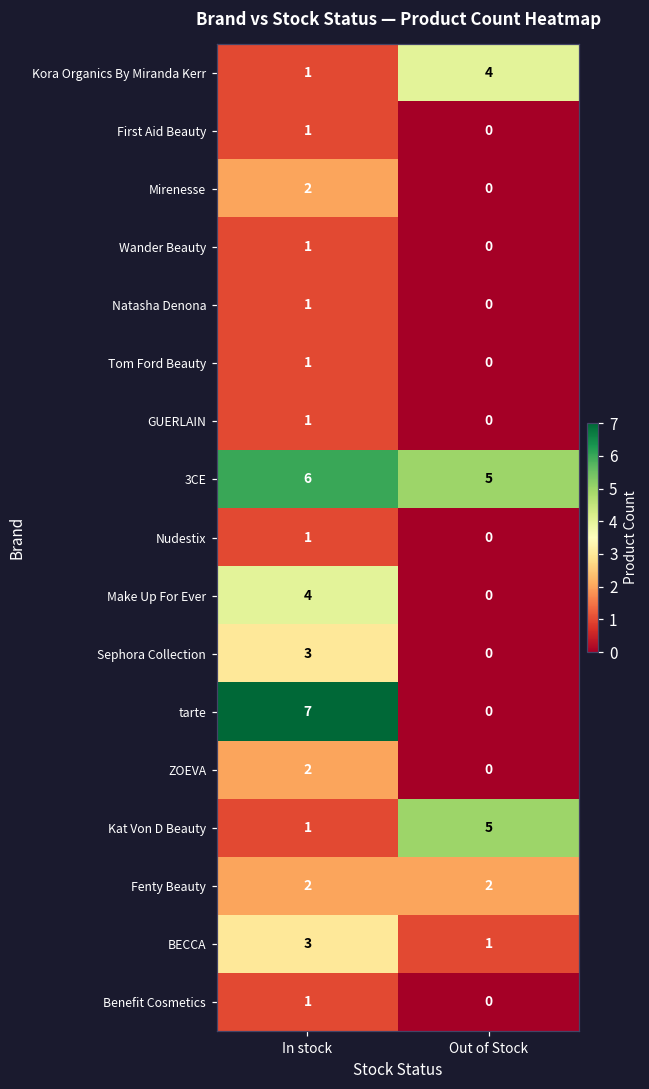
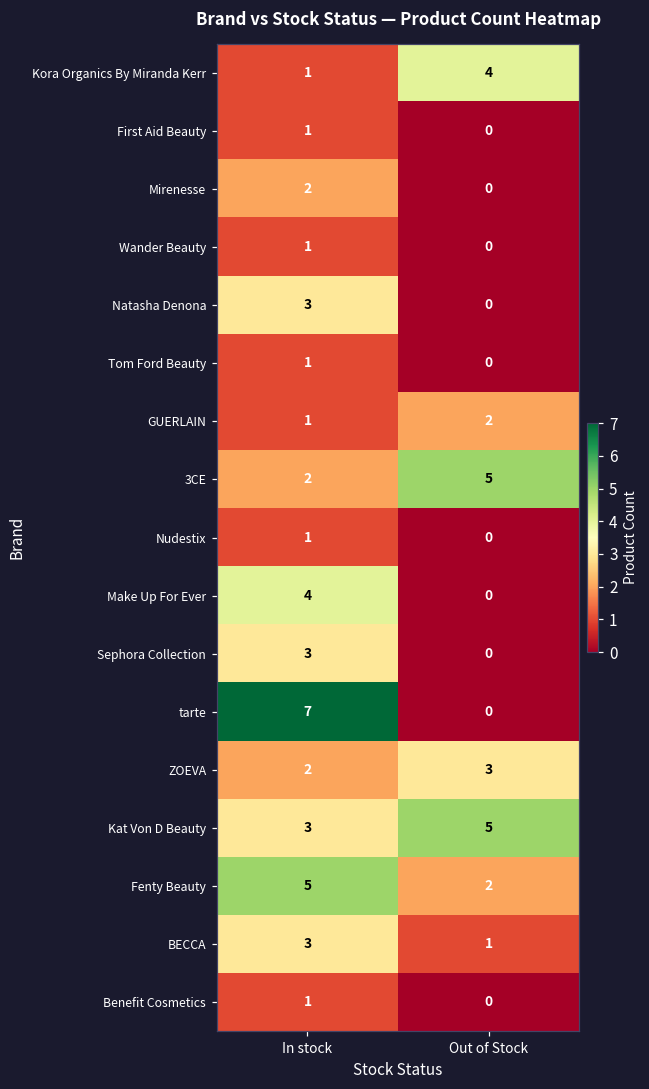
  {
    "Kora Organics By Miranda Kerr": {
      "In stock": 1,
      "Out of Stock": 4
    },
    "First Aid Beauty": {
      "In stock": 1,
      "Out of Stock": 0
    },
    "Mirenesse": {
      "In stock": 2,
      "Out of Stock": 0
    },
    "Wander Beauty": {
      "In stock": 1,
      "Out of Stock": 0
    },
    "Natasha Denona": {
-     "In stock": 1,
+     "In stock": 3,
      "Out of Stock": 0
    },
    "Tom Ford Beauty": {
      "In stock": 1,
      "Out of Stock": 0
    },
    "GUERLAIN": {
      "In stock": 1,
-     "Out of Stock": 0
+     "Out of Stock": 2
    },
    "3CE": {
-     "In stock": 6,
+     "In stock": 2,
      "Out of Stock": 5
    },
    "Nudestix": {
      "In stock": 1,
      "Out of Stock": 0
    },
    "Make Up For Ever": {
      "In stock": 4,
      "Out of Stock": 0
    },
    "Sephora Collection": {
      "In stock": 3,
      "Out of Stock": 0
    },
    "tarte": {
      "In stock": 7,
      "Out of Stock": 0
    },
    "ZOEVA": {
      "In stock": 2,
-     "Out of Stock": 0
+     "Out of Stock": 3
    },
    "Kat Von D Beauty": {
-     "In stock": 1,
+     "In stock": 3,
      "Out of Stock": 5
    },
    "Fenty Beauty": {
-     "In stock": 2,
+     "In stock": 5,
      "Out of Stock": 2
    },
    "BECCA": {
      "In stock": 3,
      "Out of Stock": 1
    },
    "Benefit Cosmetics": {
      "In stock": 1,
      "Out of Stock": 0
    }
  }
